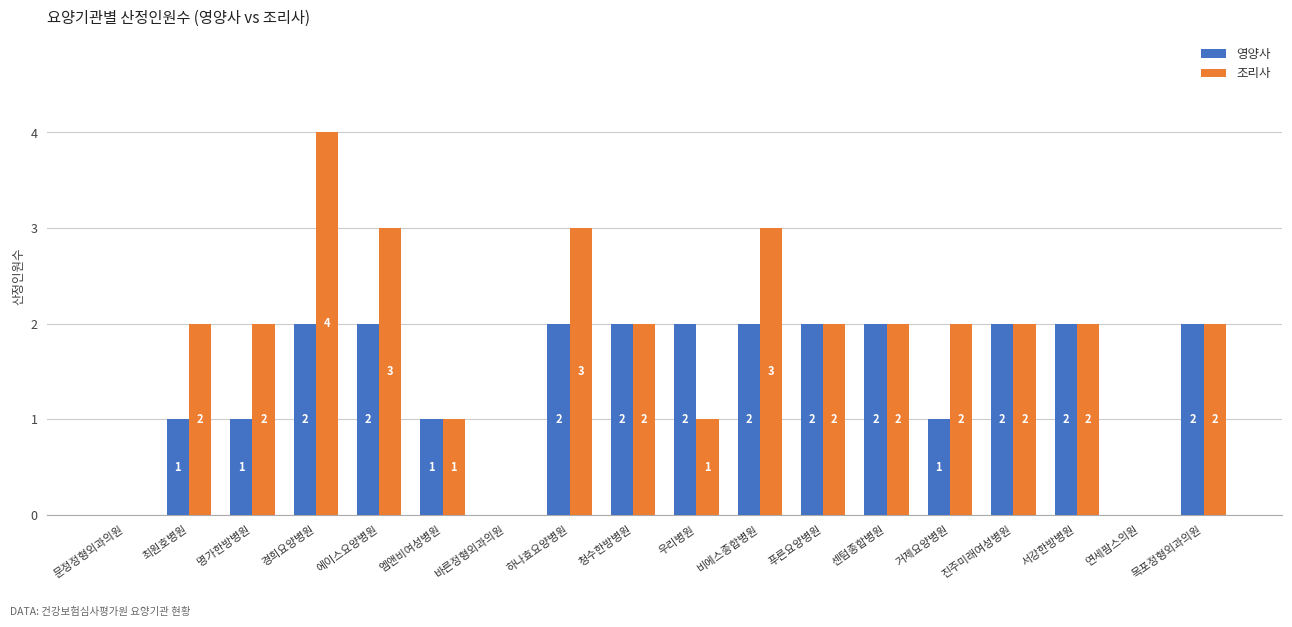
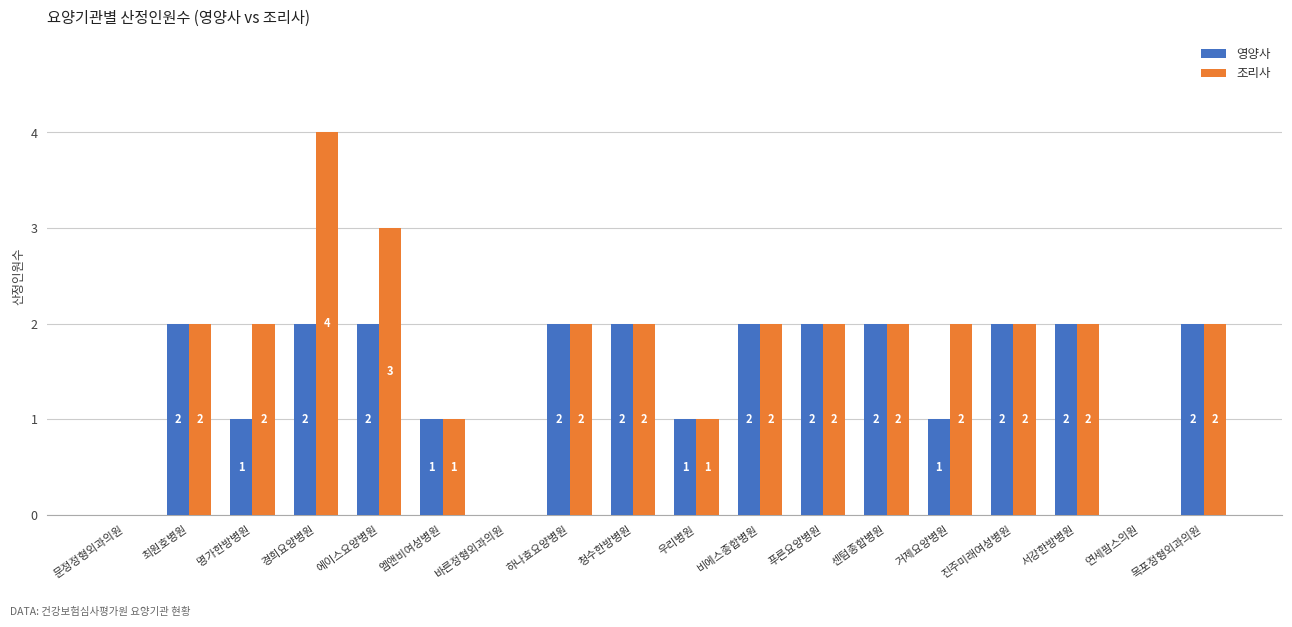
  {
    "영양사": {
-     "최원호병원": 1,
+     "최원호병원": 2,
      "명가한방병원": 1,
      "경희요양병원": 2,
      "에이스요양병원": 2,
      "엠앤비여성병원": 1,
      "하나효요양병원": 2,
      "청수한방병원": 2,
-     "우리병원": 2,
+     "우리병원": 1,
      "비에스종합병원": 2,
      "푸른요양병원": 2,
      "센텀종합병원": 2,
      "거제요양병원": 1,
      "진주미래여성병원": 2,
      "서강한방병원": 2,
      "목포정형외과의원": 2
    },
    "조리사": {
      "최원호병원": 2,
      "명가한방병원": 2,
      "경희요양병원": 4,
      "에이스요양병원": 3,
      "엠앤비여성병원": 1,
-     "하나효요양병원": 3,
+     "하나효요양병원": 2,
      "청수한방병원": 2,
      "우리병원": 1,
-     "비에스종합병원": 3,
+     "비에스종합병원": 2,
      "푸른요양병원": 2,
      "센텀종합병원": 2,
      "거제요양병원": 2,
      "진주미래여성병원": 2,
      "서강한방병원": 2,
      "목포정형외과의원": 2
    }
  }
